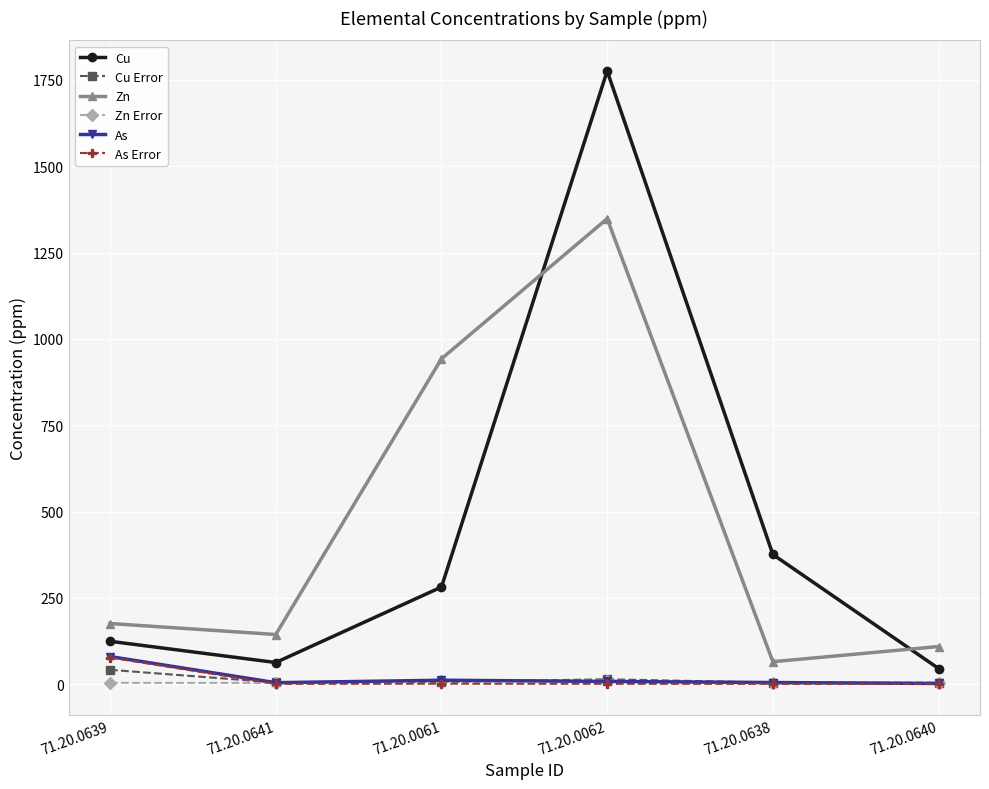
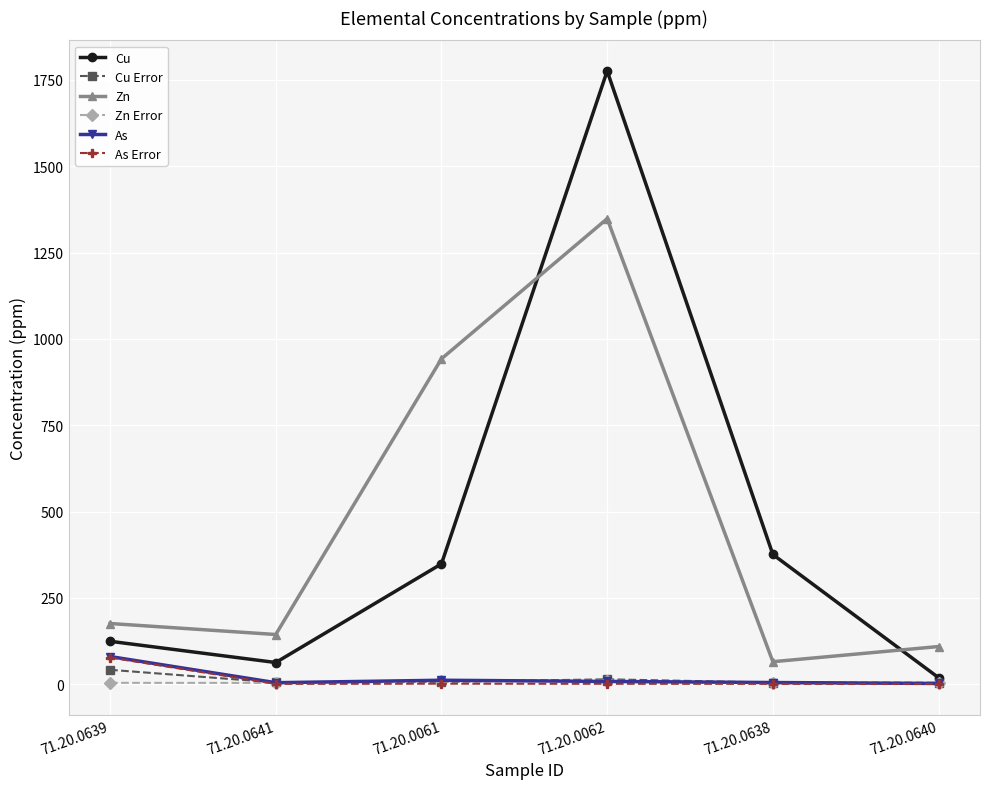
  {
    "Cu": {
      "71.20.0639": 120,
      "71.20.0641": 60,
-     "71.20.0061": 280,
+     "71.20.0061": 350,
      "71.20.0062": 1780,
      "71.20.0638": 380,
-     "71.20.0640": 50
+     "71.20.0640": 20
    },
    "Cu Error": {
      "71.20.0639": 40
    }
  }
